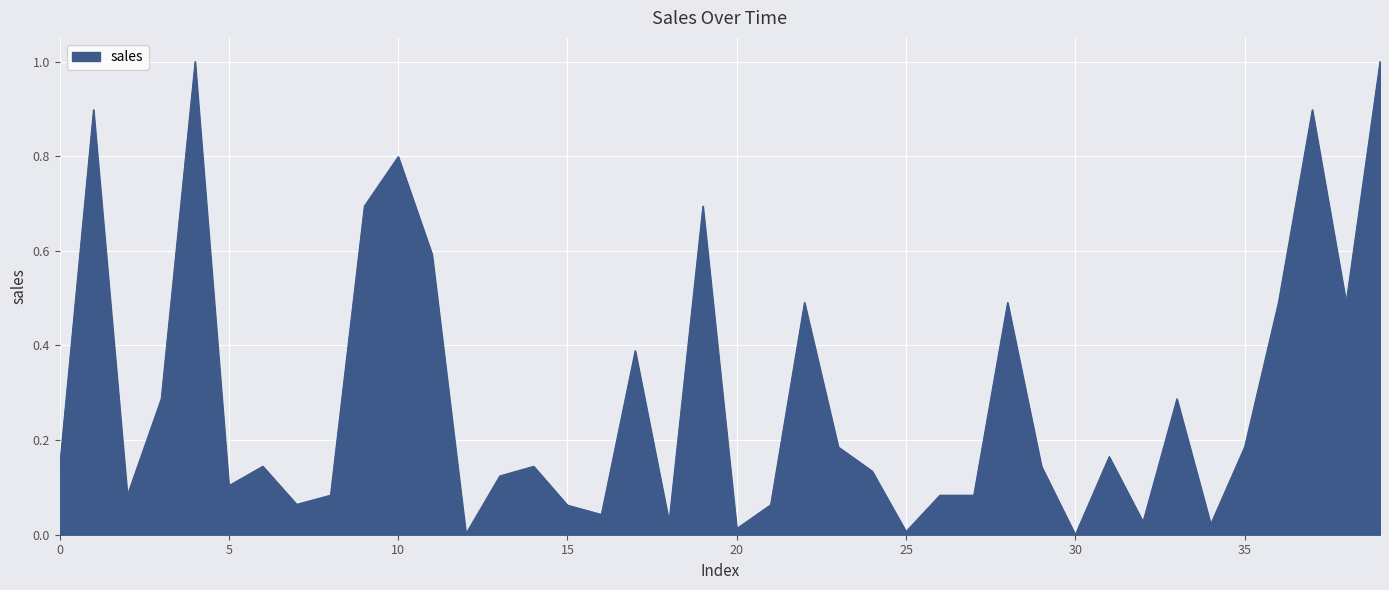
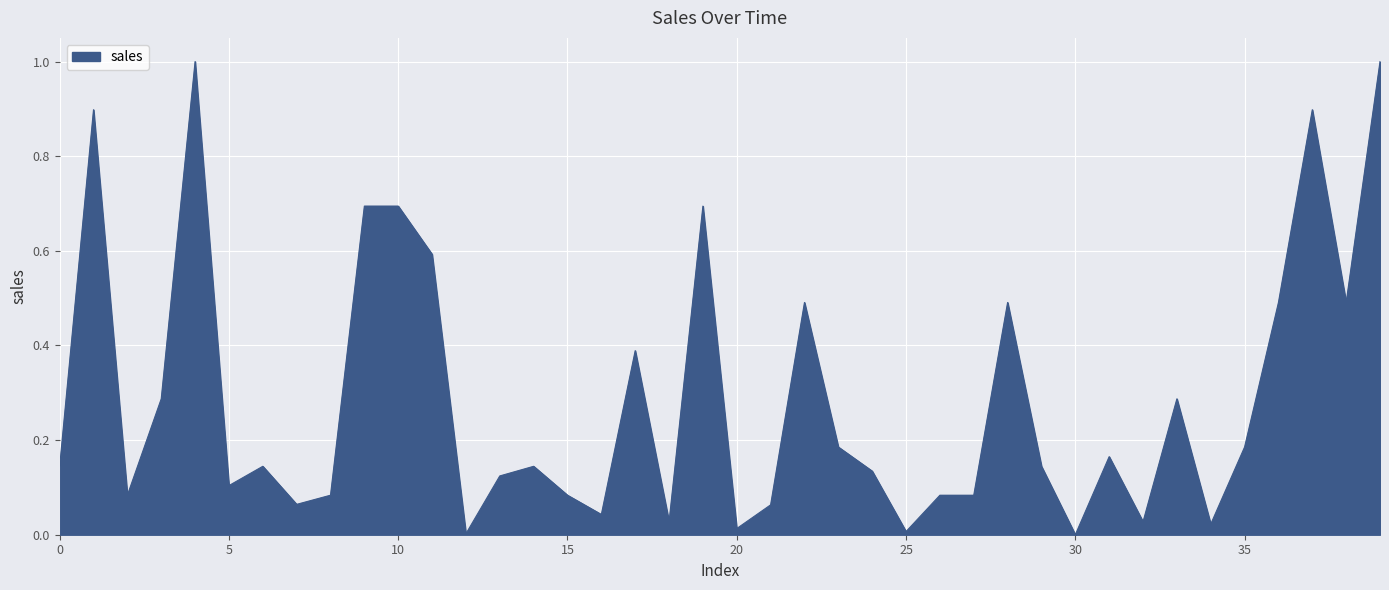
  {
    "0": 0.14,
    "5": 0.10,
-   "10": 0.80,
-   "15": 0.06,
+   "10": 0.69,
+   "15": 0.08,
    "20": 0.01,
    "25": 0.01,
    "30": 0.00,
    "35": 0.19
  }
